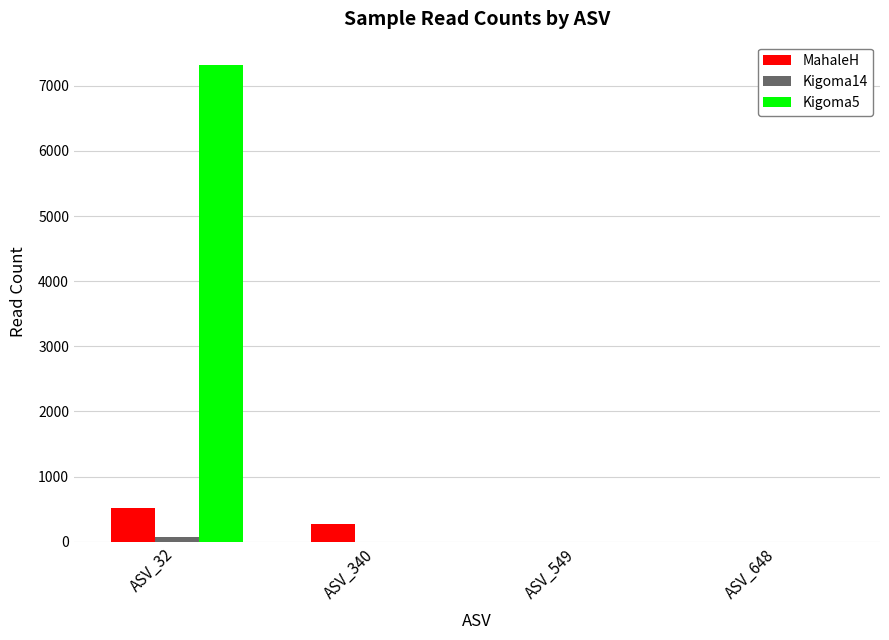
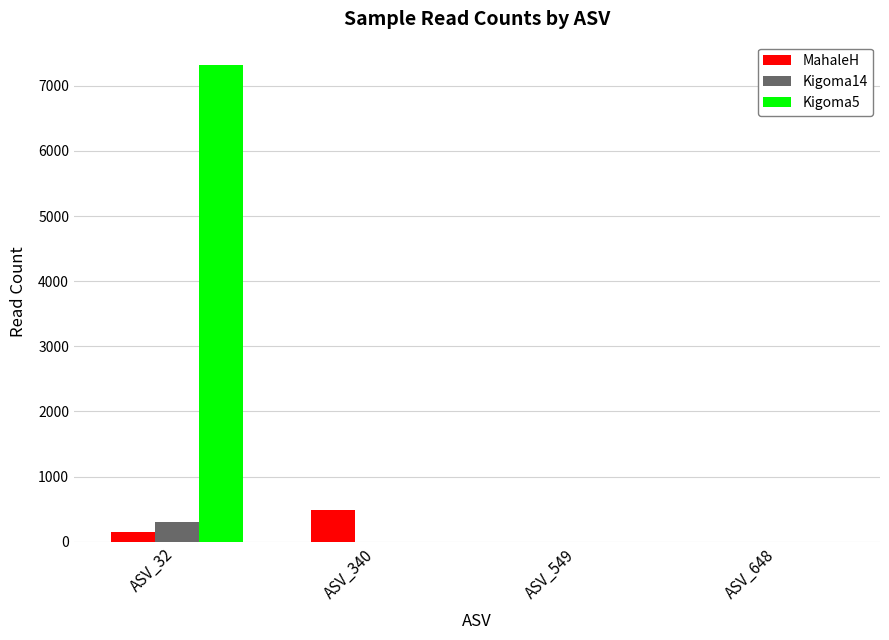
  {
    "MahaleH": {
-     "ASV_32": 500,
-     "ASV_340": 300,
+     "ASV_32": 100,
+     "ASV_340": 500,
      "ASV_549": 0,
      "ASV_648": 0
    },
    "Kigoma14": {
-     "ASV_32": 100,
+     "ASV_32": 300,
      "ASV_340": 0,
      "ASV_549": 0,
      "ASV_648": 0
    },
    "Kigoma5": {
      "ASV_32": 7300,
      "ASV_340": 0,
      "ASV_549": 0,
      "ASV_648": 0
    }
  }
